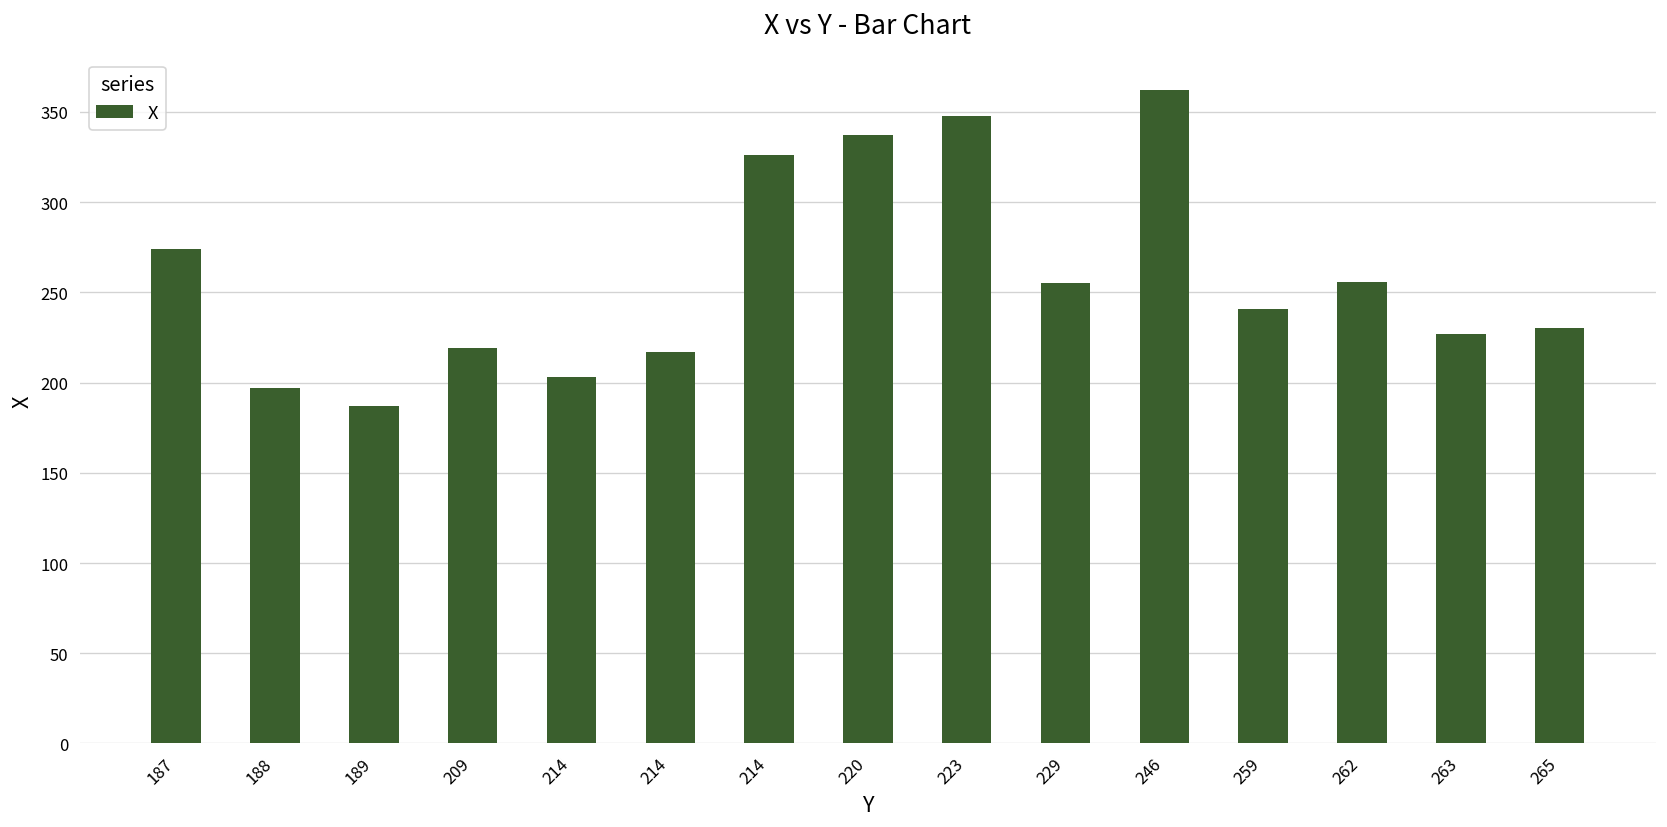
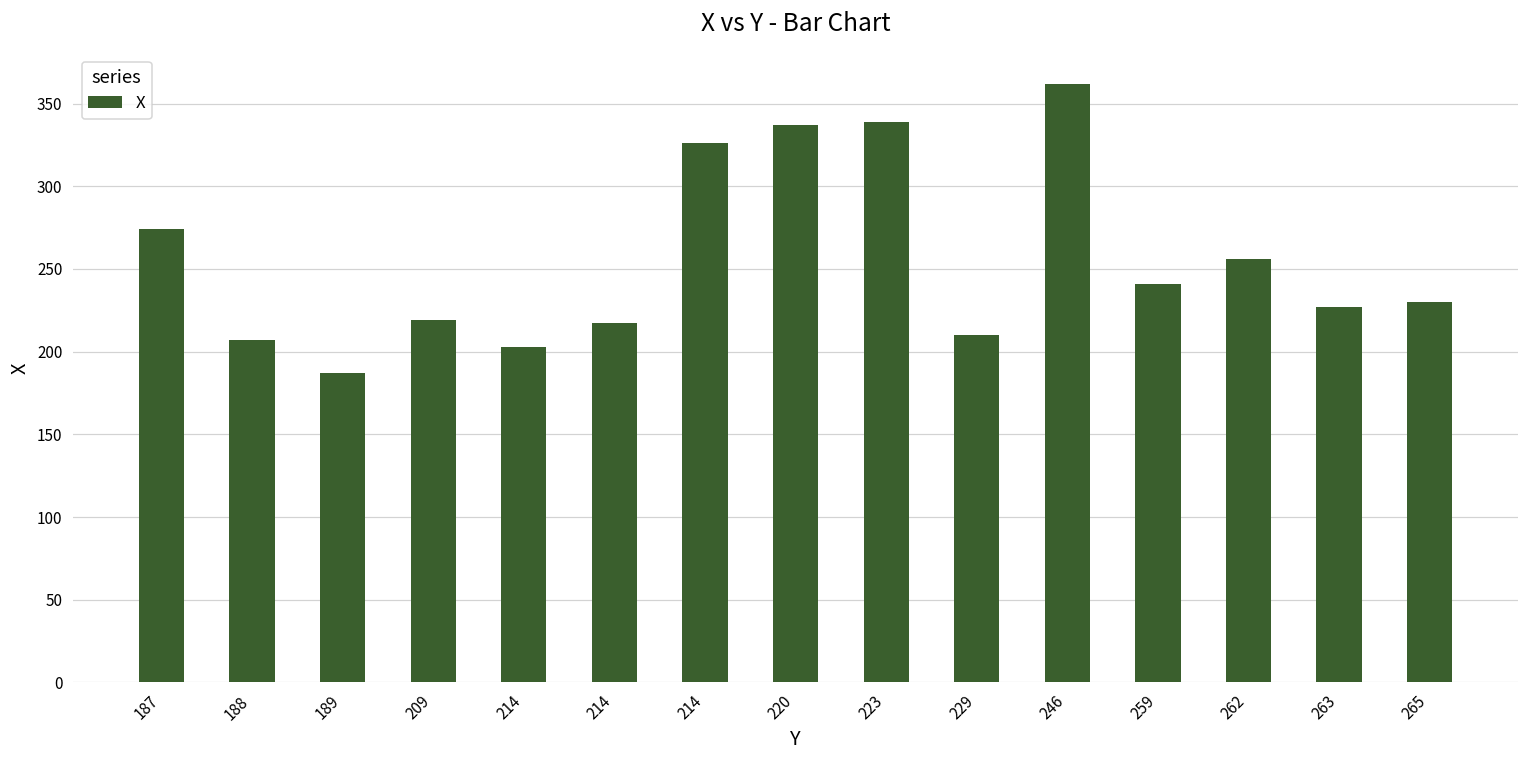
  {
    "187": 274,
-   "188": 197,
+   "188": 207,
    "189": 187,
    "209": 219,
    "220": 337,
-   "223": 348,
-   "229": 255,
+   "223": 339,
+   "229": 210,
    "246": 362,
    "259": 241,
    "262": 256,
    "263": 227,
    "265": 230
  }
